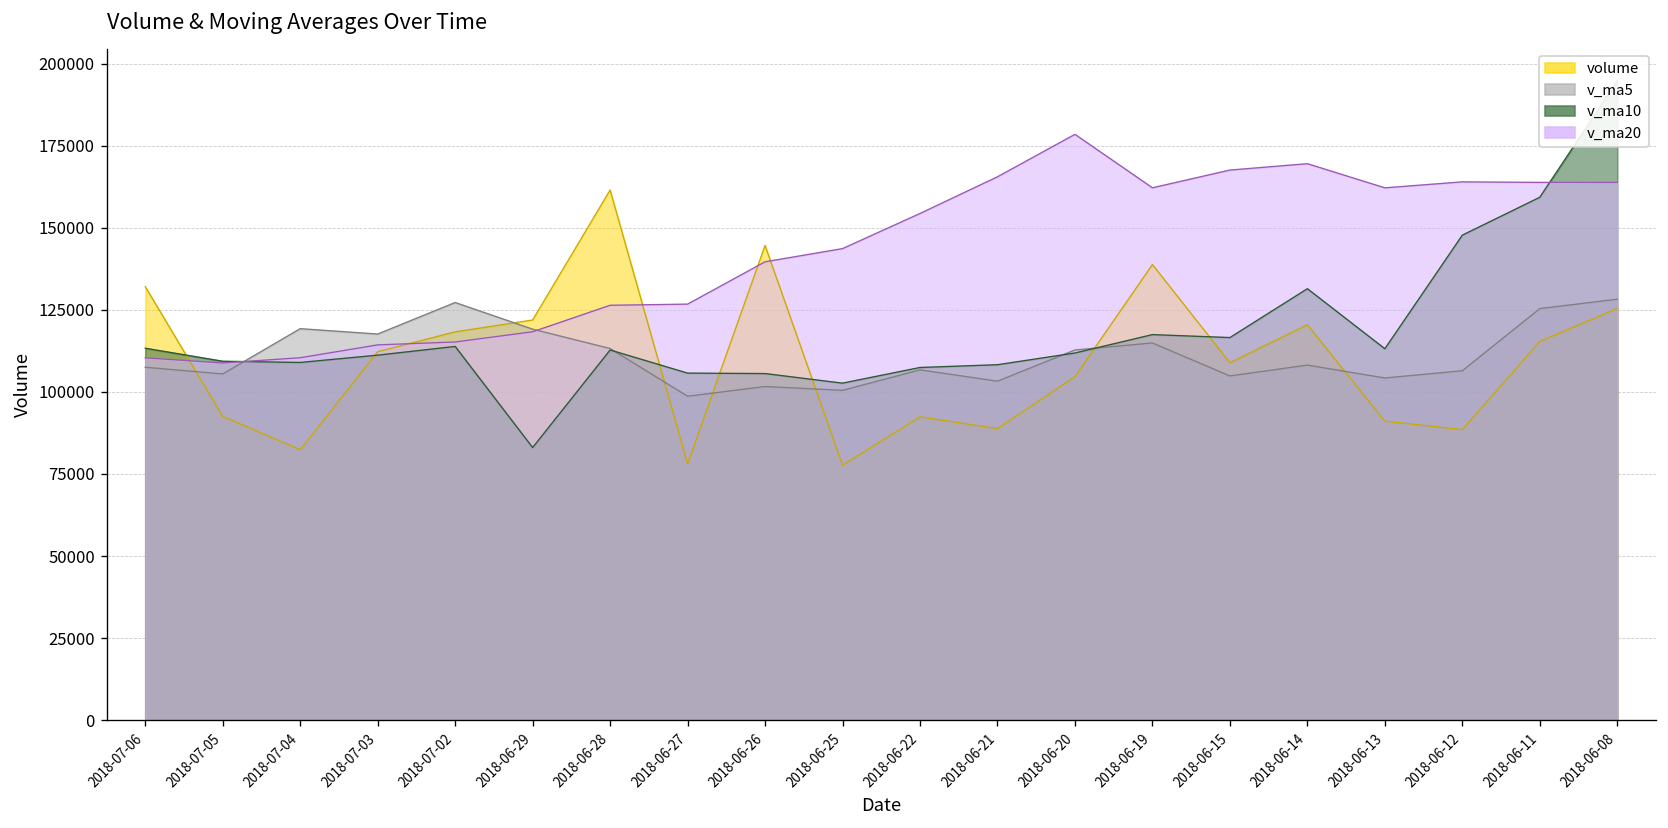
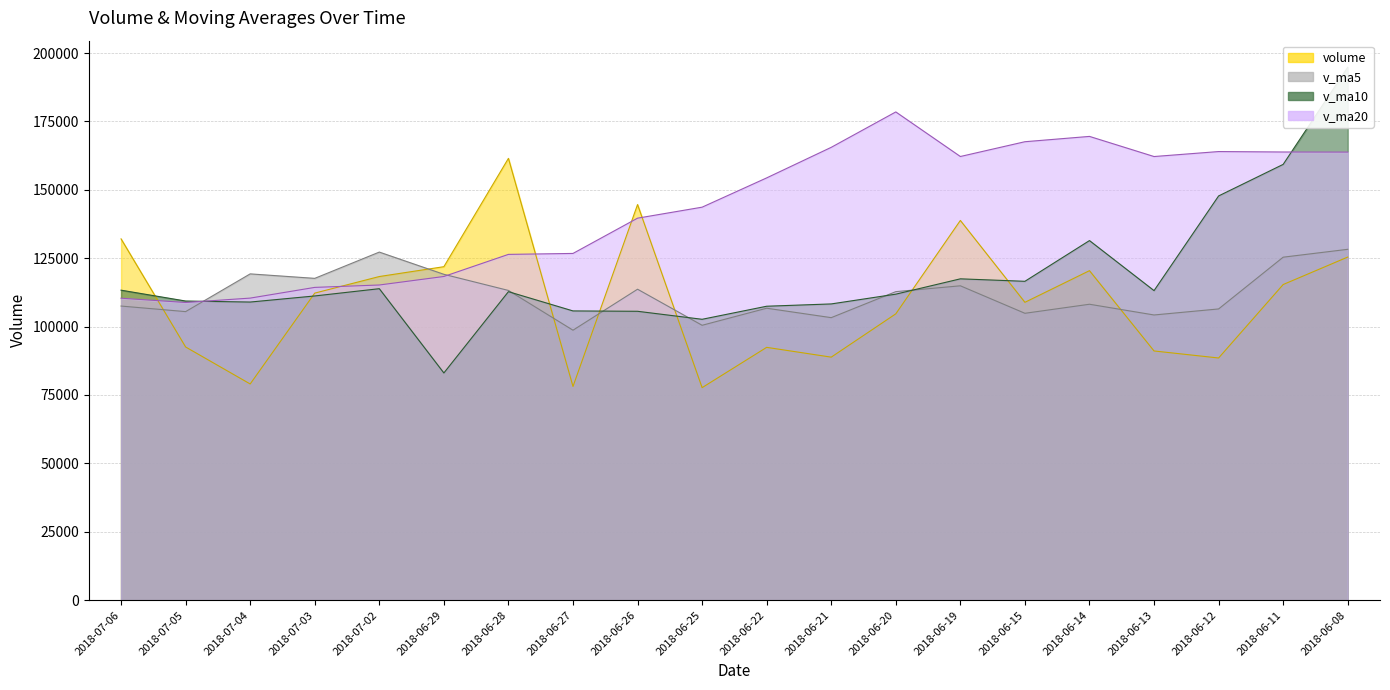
  {
    "volume": {
      "2018-07-06": 132000,
      "2018-07-05": 93000,
-     "2018-07-04": 82000,
+     "2018-07-04": 79000,
      "2018-07-03": 112000,
      "2018-07-02": 118000,
      "2018-06-29": 122000,
      "2018-06-28": 161000,
      "2018-06-27": 78000,
      "2018-06-26": 145000,
      "2018-06-25": 78000,
      "2018-06-22": 92000,
      "2018-06-21": 89000,
      "2018-06-20": 105000,
      "2018-06-19": 139000,
      "2018-06-15": 109000,
      "2018-06-14": 120000,
      "2018-06-13": 91000,
      "2018-06-12": 89000,
      "2018-06-11": 115000,
      "2018-06-08": 125000
    },
    "v_ma5": {
      "2018-07-06": 108000,
      "2018-07-05": 105000,
      "2018-07-04": 119000,
      "2018-07-03": 118000,
      "2018-07-02": 127000,
      "2018-06-27": 99000,
-     "2018-06-26": 102000,
+     "2018-06-26": 114000,
      "2018-06-25": 100000,
      "2018-06-21": 103000,
      "2018-06-20": 113000,
      "2018-06-19": 115000,
      "2018-06-15": 105000,
      "2018-06-14": 108000,
      "2018-06-13": 104000,
      "2018-06-12": 106000,
      "2018-06-11": 125000,
      "2018-06-08": 128000
    },
    "v_ma10": {
      "2018-07-06": 113000,
      "2018-07-04": 109000,
      "2018-07-03": 111000,
      "2018-07-02": 114000,
      "2018-06-29": 83000,
      "2018-06-27": 106000,
      "2018-06-26": 106000,
      "2018-06-25": 103000,
      "2018-06-21": 108000,
      "2018-06-20": 112000,
      "2018-06-19": 117000,
      "2018-06-15": 117000,
      "2018-06-14": 131000,
      "2018-06-13": 113000,
      "2018-06-12": 148000,
      "2018-06-11": 159000
    },
    "v_ma20": {
      "2018-07-06": 110000,
      "2018-07-04": 110000,
      "2018-07-03": 114000,
      "2018-07-02": 115000,
      "2018-06-28": 126000,
      "2018-06-27": 127000,
      "2018-06-26": 140000,
      "2018-06-25": 144000,
      "2018-06-22": 154000,
      "2018-06-21": 166000,
      "2018-06-20": 178000,
      "2018-06-19": 162000,
      "2018-06-15": 168000,
      "2018-06-14": 170000,
      "2018-06-13": 162000,
      "2018-06-12": 164000,
      "2018-06-11": 164000,
      "2018-06-08": 164000
    }
  }
